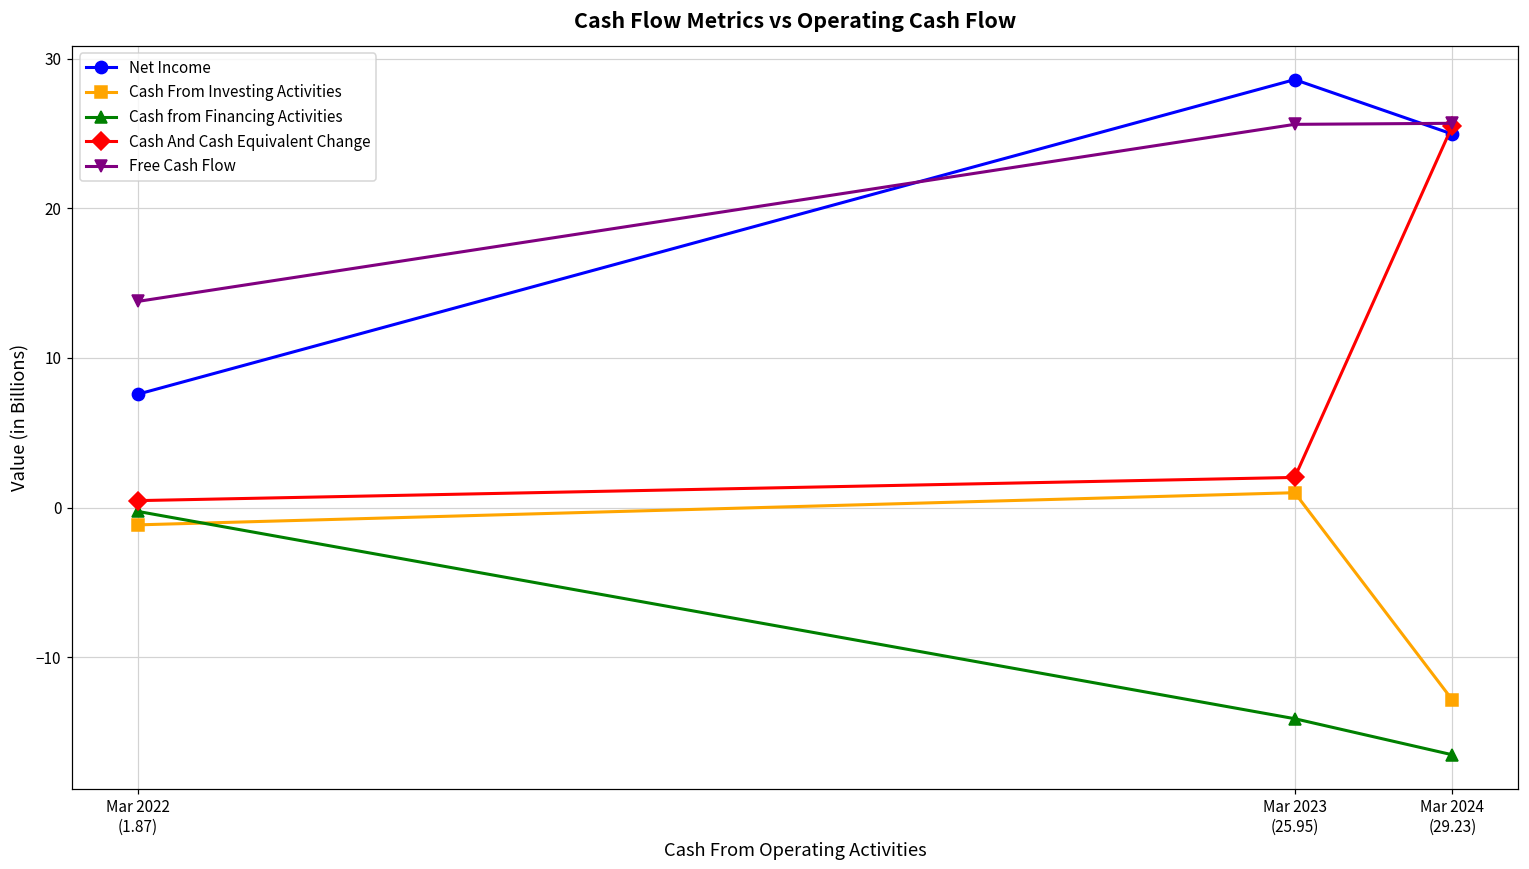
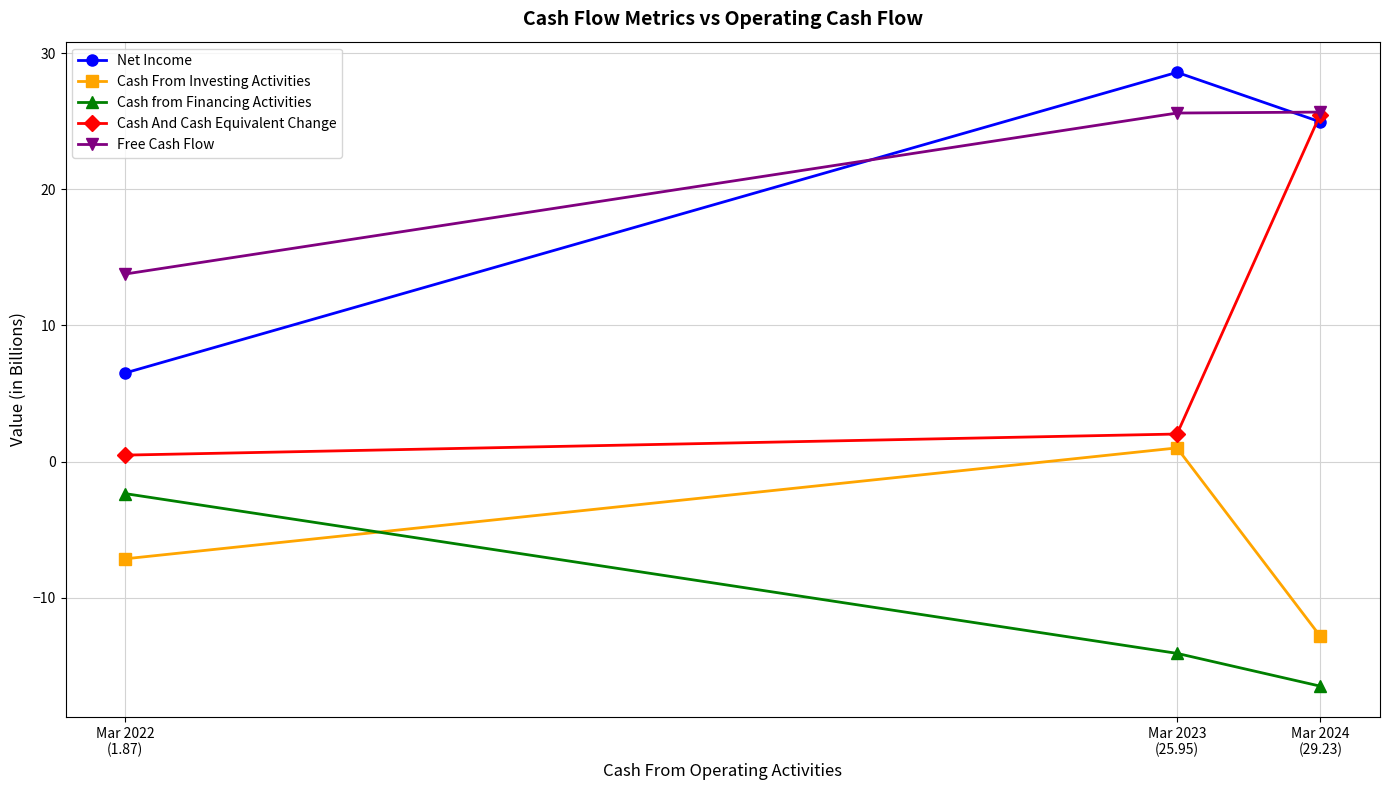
  {
    "Net Income": {
-     "Mar 2022 (1.87)": 7.6,
+     "Mar 2022 (1.87)": 6.5,
      "Mar 2023 (25.95)": 28.6,
      "Mar 2024 (29.23)": 25.0
    },
    "Cash From Investing Activities": {
-     "Mar 2022 (1.87)": -1.2,
+     "Mar 2022 (1.87)": -7.2,
      "Mar 2023 (25.95)": 1.0,
      "Mar 2024 (29.23)": -12.8
    },
    "Cash from Financing Activities": {
-     "Mar 2022 (1.87)": -0.3,
+     "Mar 2022 (1.87)": -2.4,
      "Mar 2023 (25.95)": -14.1,
      "Mar 2024 (29.23)": -16.5
    },
    "Cash And Cash Equivalent Change": {
      "Mar 2022 (1.87)": 0.5,
      "Mar 2023 (25.95)": 2.0
    },
    "Free Cash Flow": {
      "Mar 2022 (1.87)": 13.8,
      "Mar 2023 (25.95)": 25.6
    }
  }
